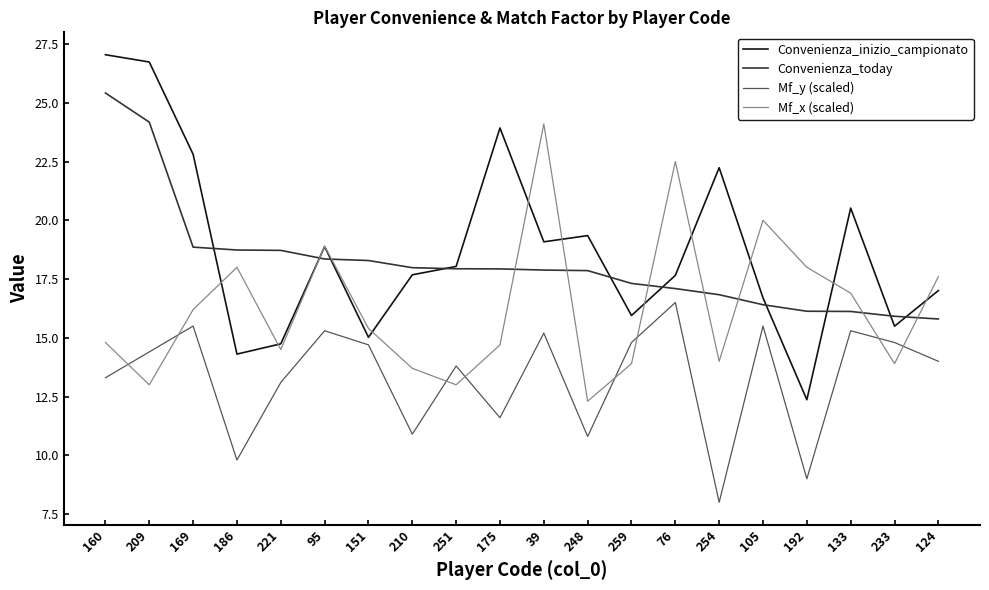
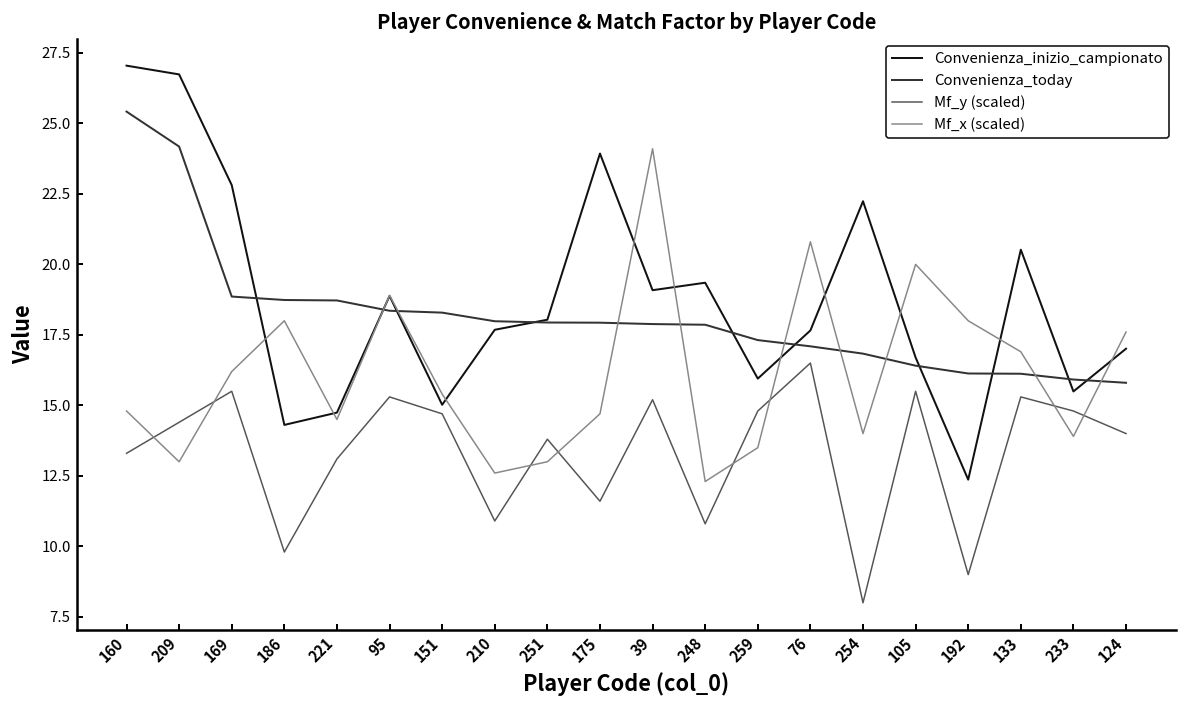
  {
    "Mf_x (scaled)": {
      "160": 14.8,
      "209": 13.0,
      "169": 16.2,
      "186": 18.0,
      "221": 14.5,
      "151": 15.4,
-     "210": 13.7,
+     "210": 12.6,
      "251": 13.0,
      "175": 14.7,
      "39": 24.1,
      "248": 12.3,
-     "259": 13.9,
-     "76": 22.5,
+     "259": 13.5,
+     "76": 20.8,
      "254": 14.0,
      "105": 20.0,
      "192": 18.0,
      "133": 16.9,
      "233": 13.9,
      "124": 17.6
    }
  }
